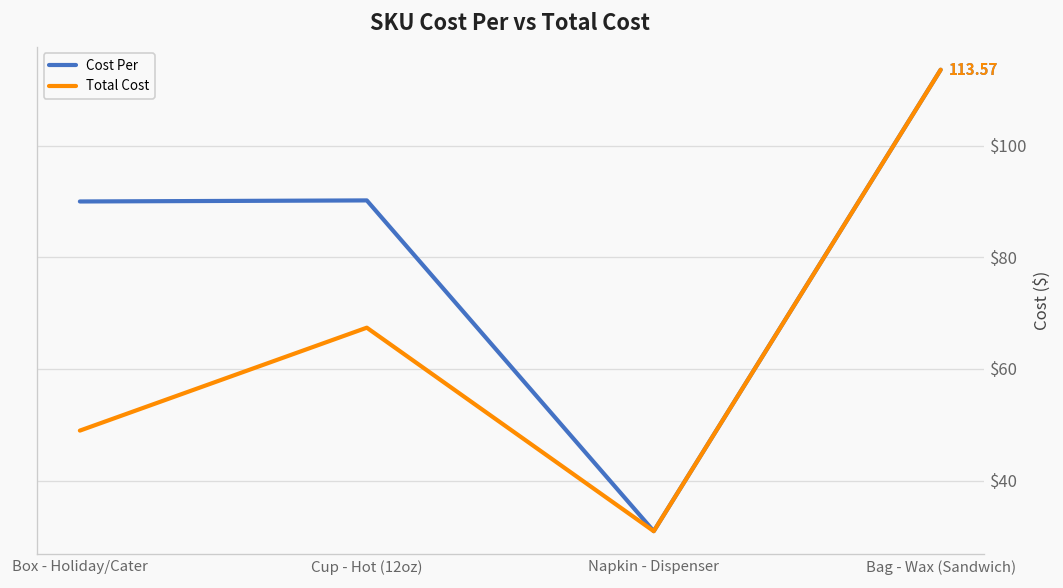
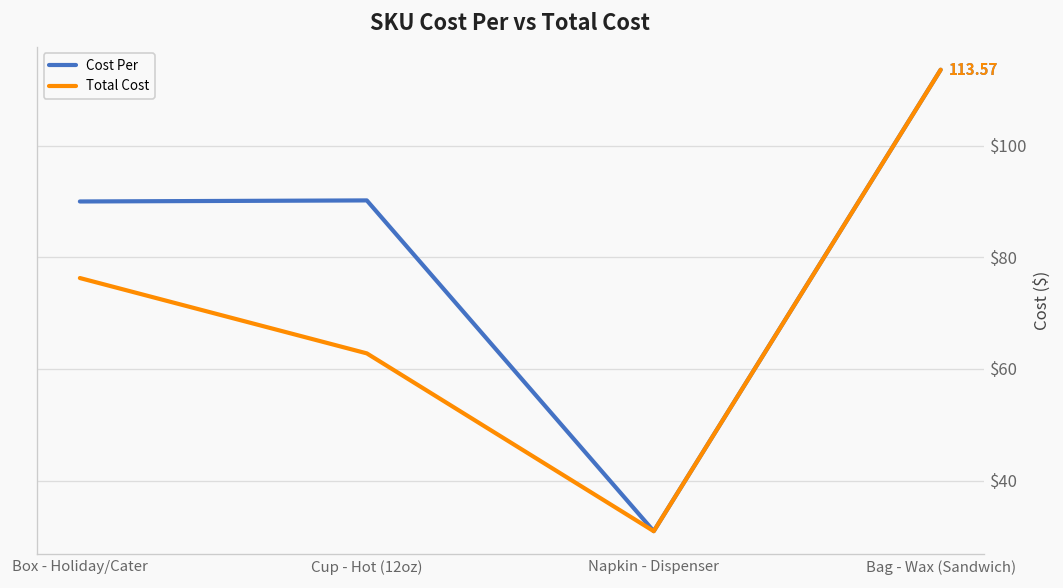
  {
    "Cost Per": {
      "Box - Holiday/Cater": "$90",
      "Cup - Hot (12oz)": "$90"
    },
    "Total Cost": {
-     "Box - Holiday/Cater": "$49",
-     "Cup - Hot (12oz)": "$67"
+     "Box - Holiday/Cater": "$76",
+     "Cup - Hot (12oz)": "$63"
    }
  }
